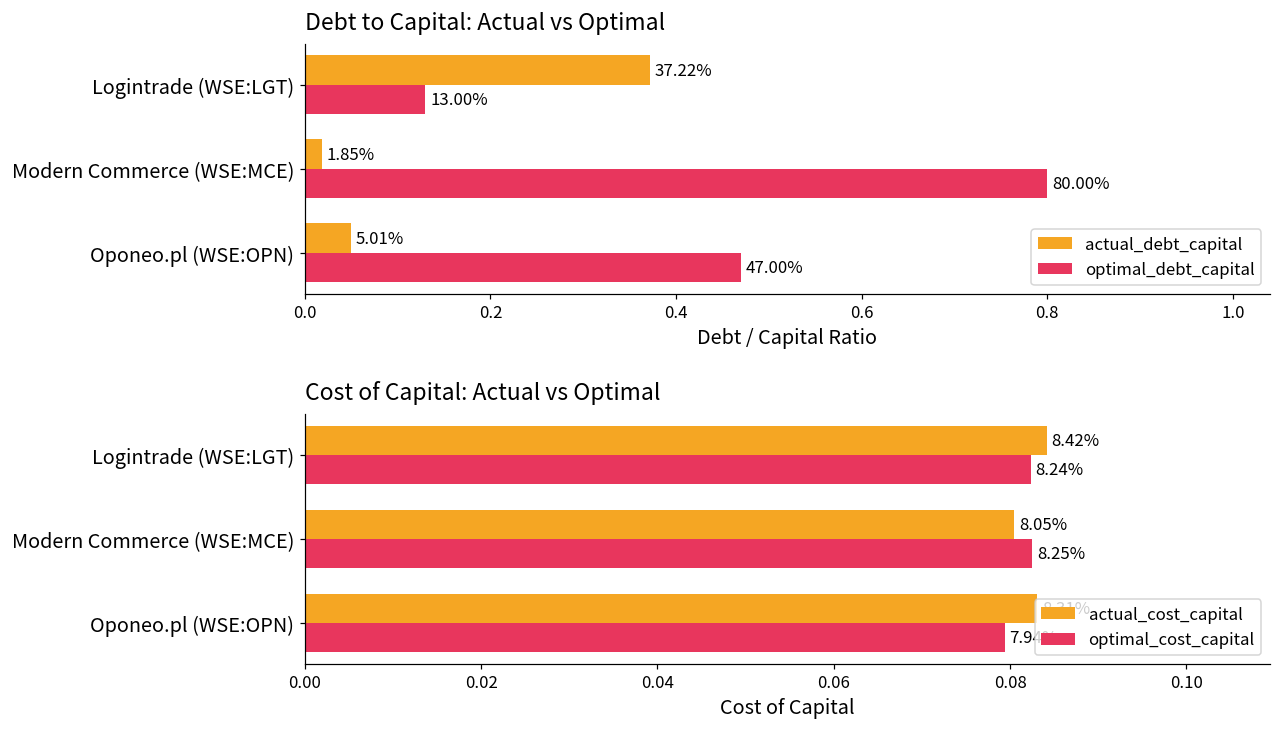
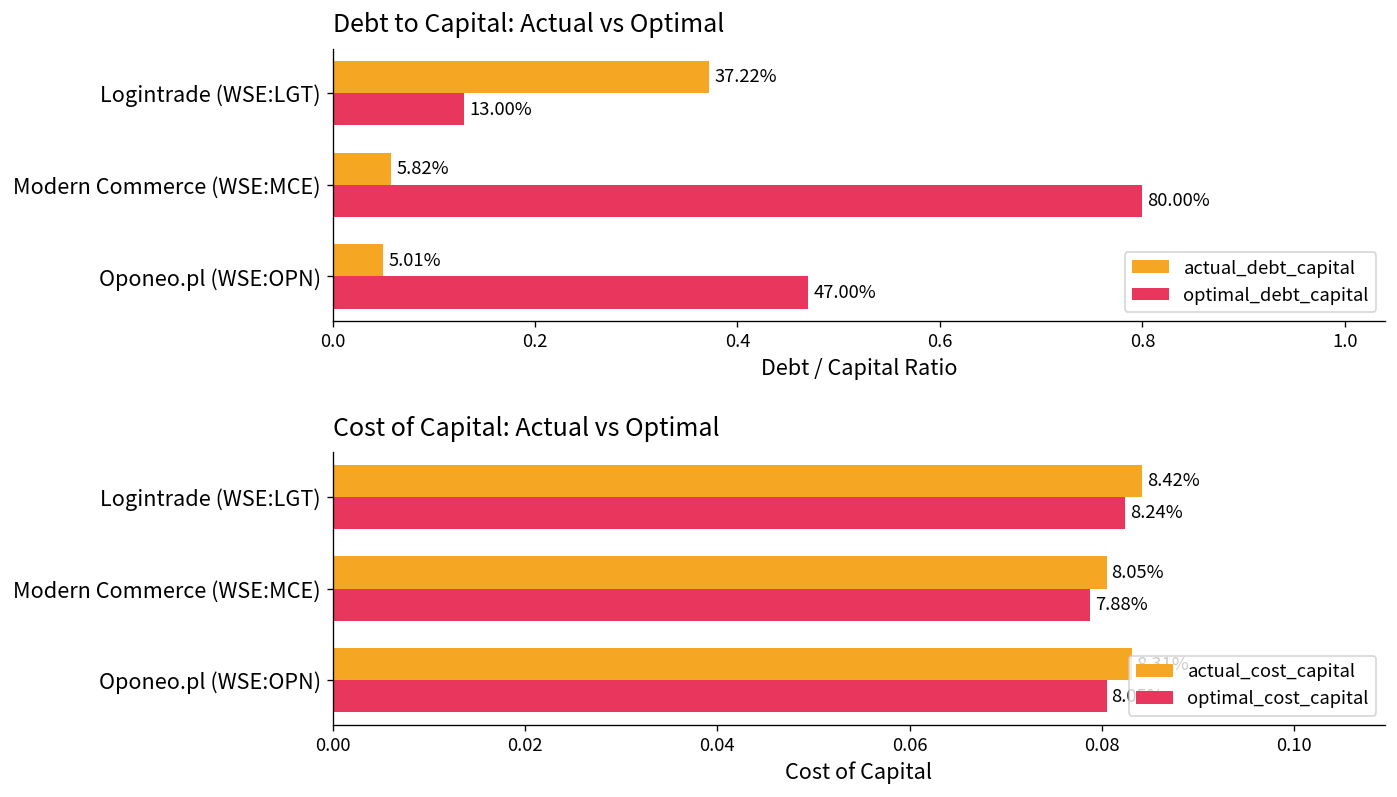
  {
    "Debt to Capital: Actual vs Optimal": {
      "actual_debt_capital": {
        "Logintrade (WSE:LGT)": "37.22%",
-       "Modern Commerce (WSE:MCE)": "1.85%",
+       "Modern Commerce (WSE:MCE)": "5.82%",
        "Oponeo.pl (WSE:OPN)": "5.01%"
      },
      "optimal_debt_capital": {
        "Logintrade (WSE:LGT)": "13.00%",
        "Modern Commerce (WSE:MCE)": "80.00%",
        "Oponeo.pl (WSE:OPN)": "47.00%"
      }
    },
    "Cost of Capital: Actual vs Optimal": {
      "actual_cost_capital": {
        "Logintrade (WSE:LGT)": "8.42%",
        "Modern Commerce (WSE:MCE)": "8.05%"
      },
      "optimal_cost_capital": {
        "Logintrade (WSE:LGT)": "8.24%",
-       "Modern Commerce (WSE:MCE)": "8.25%",
-       "Oponeo.pl (WSE:OPN)": "0.079"
+       "Modern Commerce (WSE:MCE)": "7.88%",
+       "Oponeo.pl (WSE:OPN)": "0.081"
      }
    }
  }
